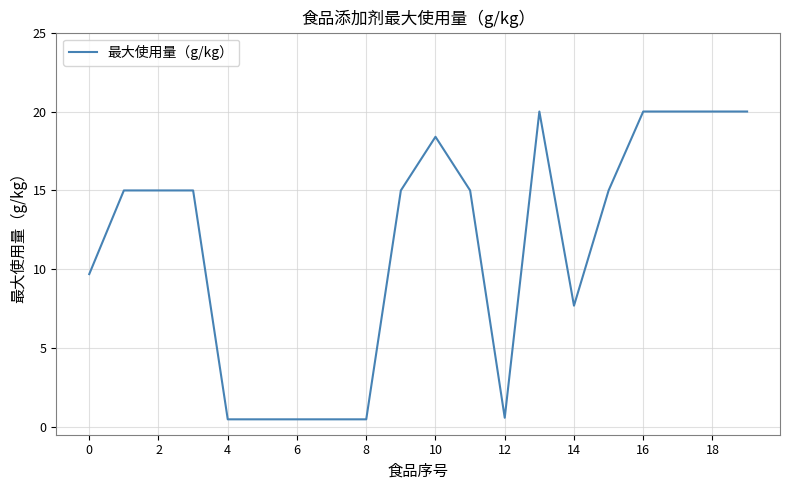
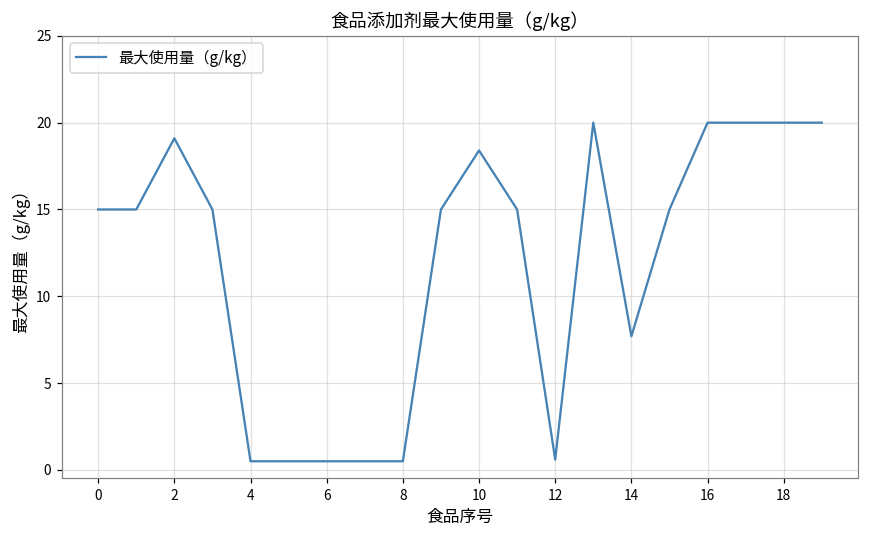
  {
-   "0": 9.7,
-   "2": 15.0,
+   "0": 15.0,
+   "2": 19.1,
    "4": 0.5,
    "6": 0.5,
    "8": 0.5,
    "10": 18.4,
    "12": 0.6,
    "14": 7.7,
    "16": 20.0,
    "18": 20.0
  }
